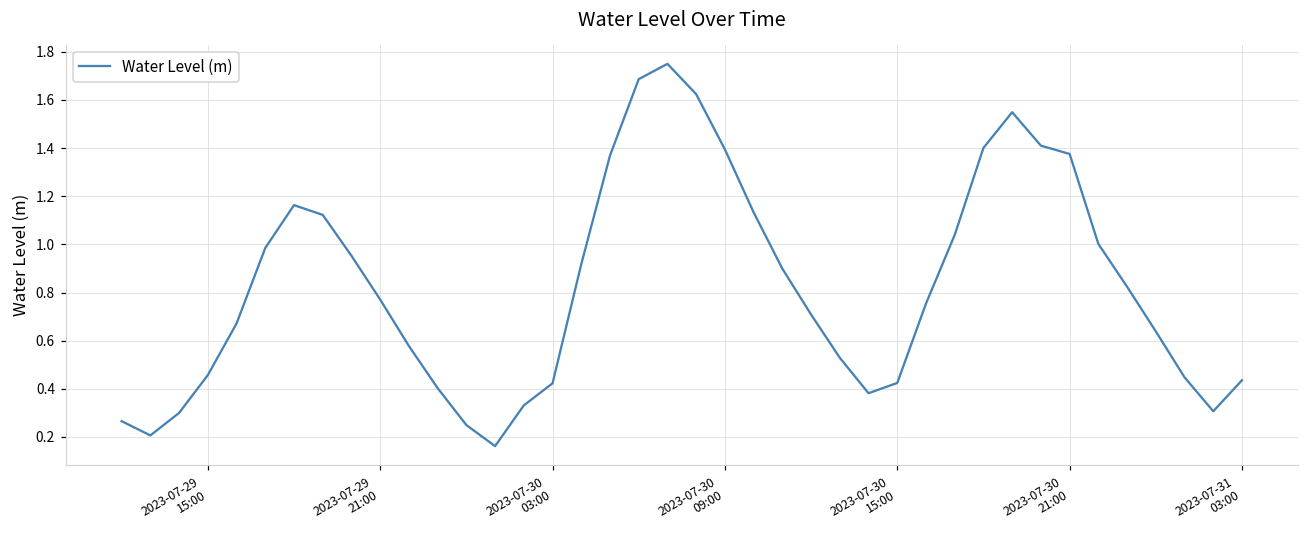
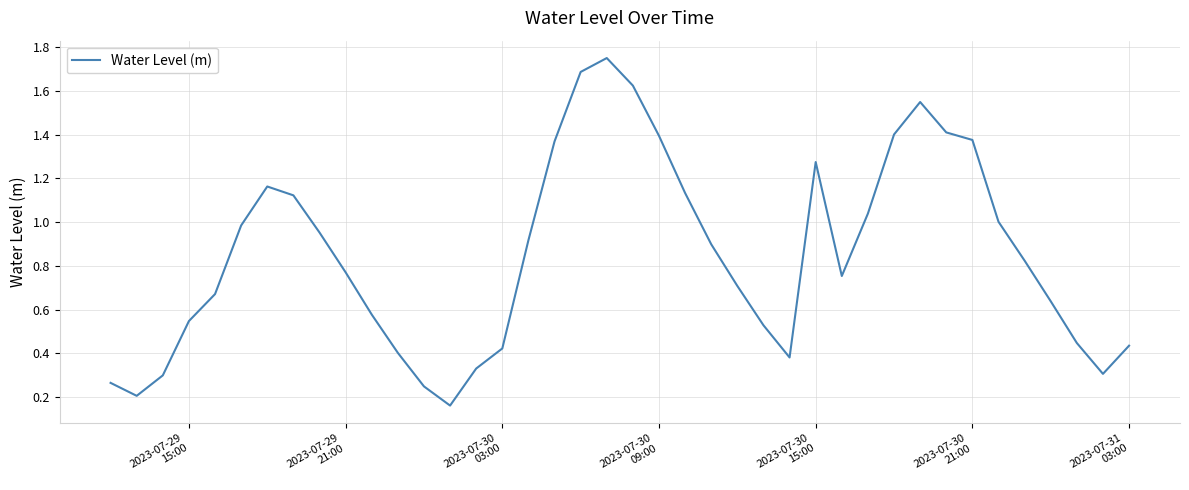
  {
-   "2023-07-29 15:00": 0.46,
+   "2023-07-29 15:00": 0.55,
    "2023-07-29 21:00": 0.77,
    "2023-07-30 03:00": 0.42,
    "2023-07-30 09:00": 1.39,
-   "2023-07-30 15:00": 0.42,
+   "2023-07-30 15:00": 1.27,
    "2023-07-30 21:00": 1.38,
    "2023-07-31 03:00": 0.44
  }
